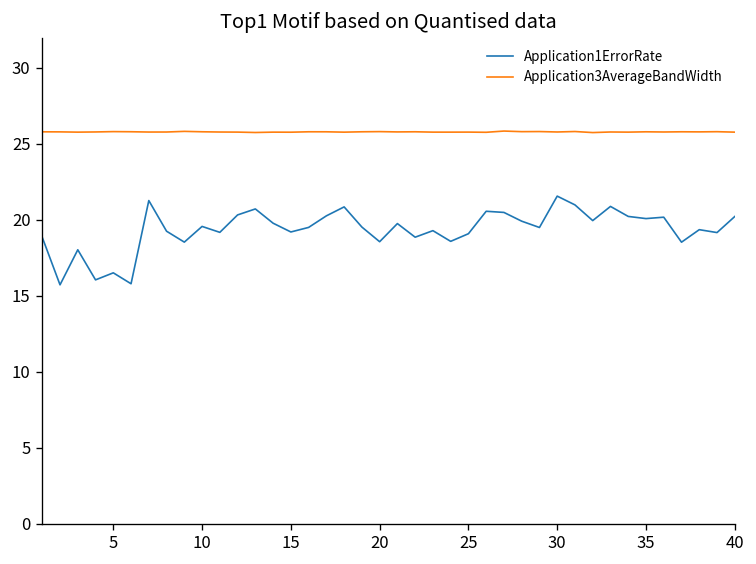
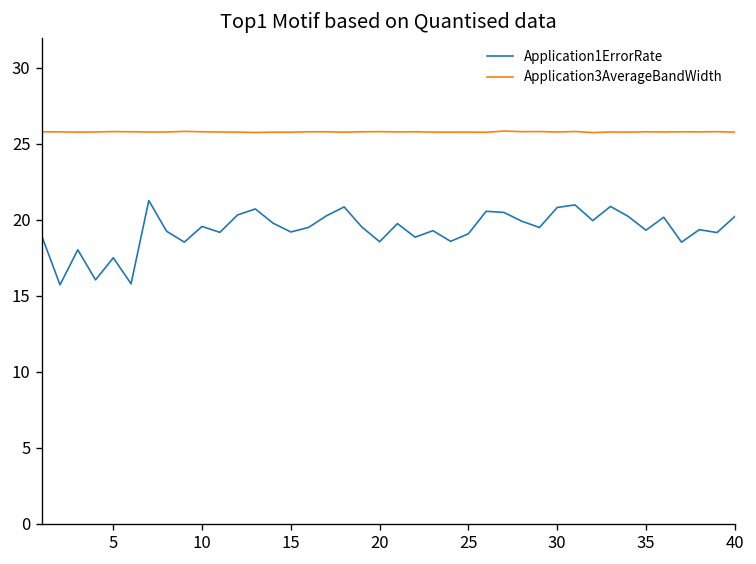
  {
    "Application1ErrorRate": {
-     "5": 16.5,
+     "5": 17.5,
      "10": 19.6,
      "15": 19.2,
      "20": 18.6,
      "25": 19.1,
-     "30": 21.6,
-     "35": 20.1,
+     "30": 20.8,
+     "35": 19.3,
      "40": 20.2
    },
    "Application3AverageBandWidth": {
      "5": 25.8,
      "10": 25.8,
      "15": 25.8,
      "20": 25.8,
      "25": 25.8,
      "30": 25.8,
      "35": 25.8,
      "40": 25.8
    }
  }
